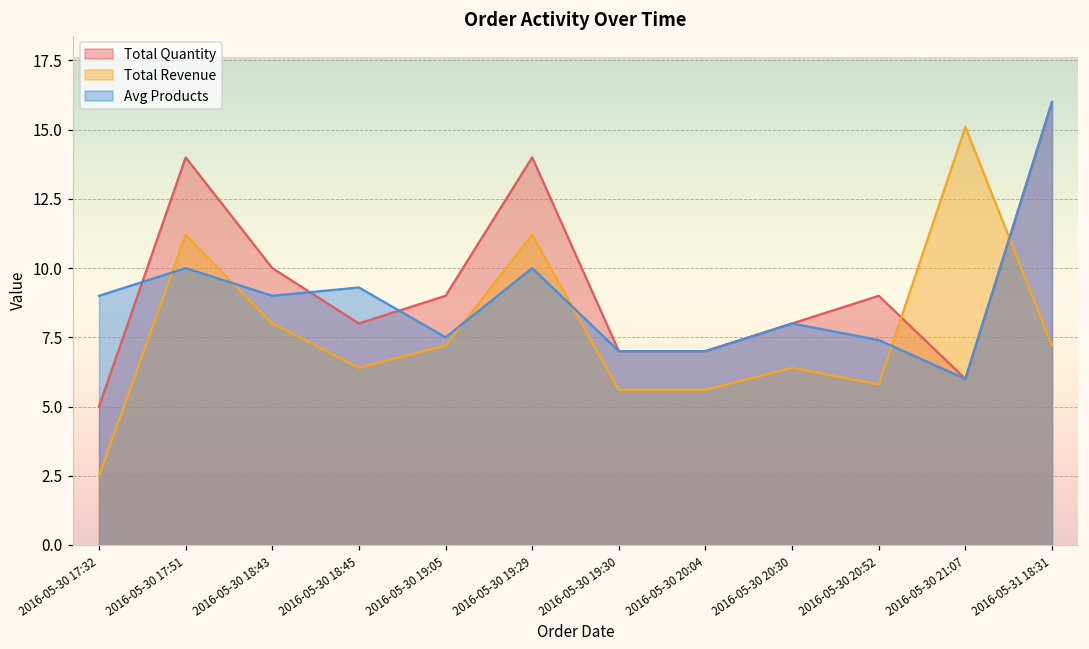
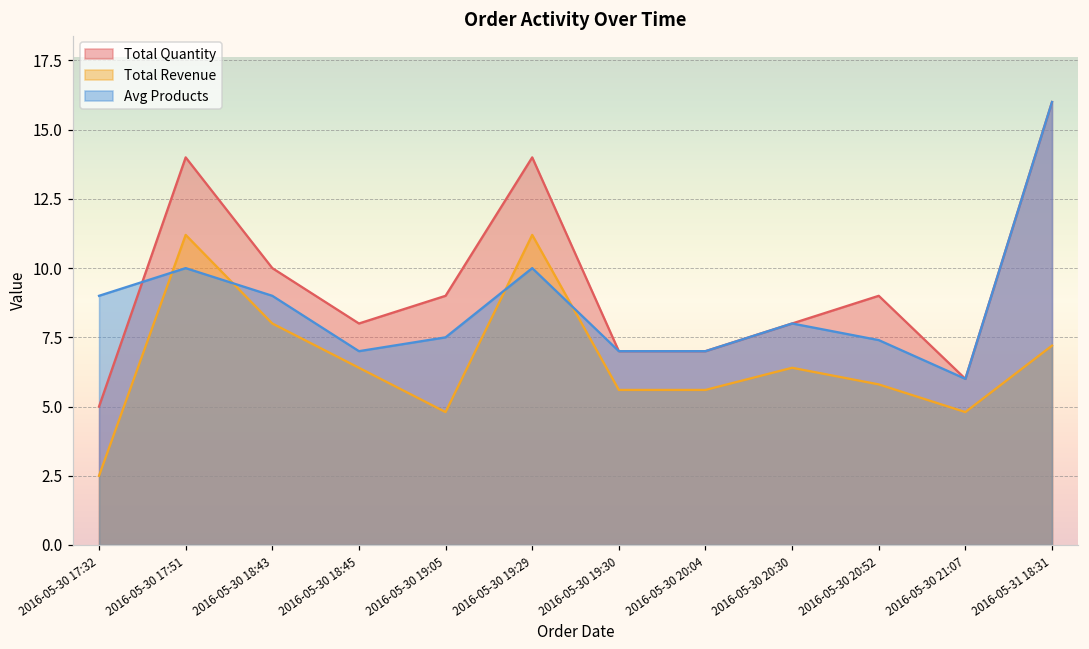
  {
    "Total Quantity": {
      "2016-05-30 17:32": 5.0,
      "2016-05-30 17:51": 14.0,
      "2016-05-30 18:43": 10.0,
      "2016-05-30 18:45": 8.0,
      "2016-05-30 19:05": 9.0,
      "2016-05-30 19:29": 14.0,
      "2016-05-30 20:52": 9.0
    },
    "Total Revenue": {
      "2016-05-30 17:32": 2.5,
      "2016-05-30 17:51": 11.2,
      "2016-05-30 18:43": 8.0,
      "2016-05-30 18:45": 6.4,
-     "2016-05-30 19:05": 7.2,
+     "2016-05-30 19:05": 4.8,
      "2016-05-30 19:29": 11.2,
      "2016-05-30 19:30": 5.6,
      "2016-05-30 20:04": 5.6,
      "2016-05-30 20:30": 6.4,
      "2016-05-30 20:52": 5.8,
-     "2016-05-30 21:07": 15.1,
+     "2016-05-30 21:07": 4.8,
      "2016-05-31 18:31": 7.2
    },
    "Avg Products": {
      "2016-05-30 17:32": 9.0,
      "2016-05-30 17:51": 10.0,
      "2016-05-30 18:43": 9.0,
-     "2016-05-30 18:45": 9.3,
+     "2016-05-30 18:45": 7.0,
      "2016-05-30 19:05": 7.5,
      "2016-05-30 19:29": 10.0,
      "2016-05-30 20:52": 7.4
    }
  }
